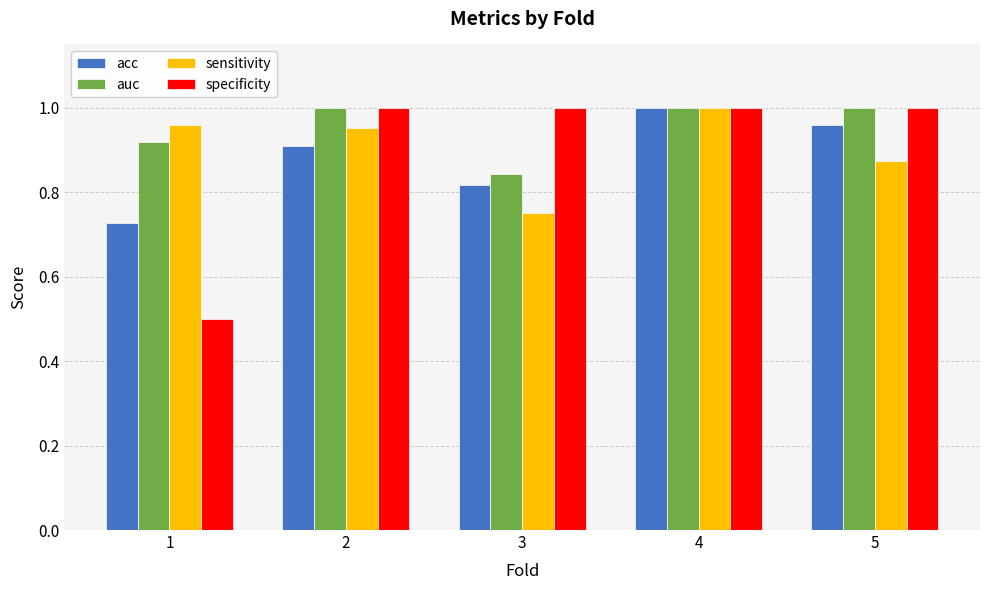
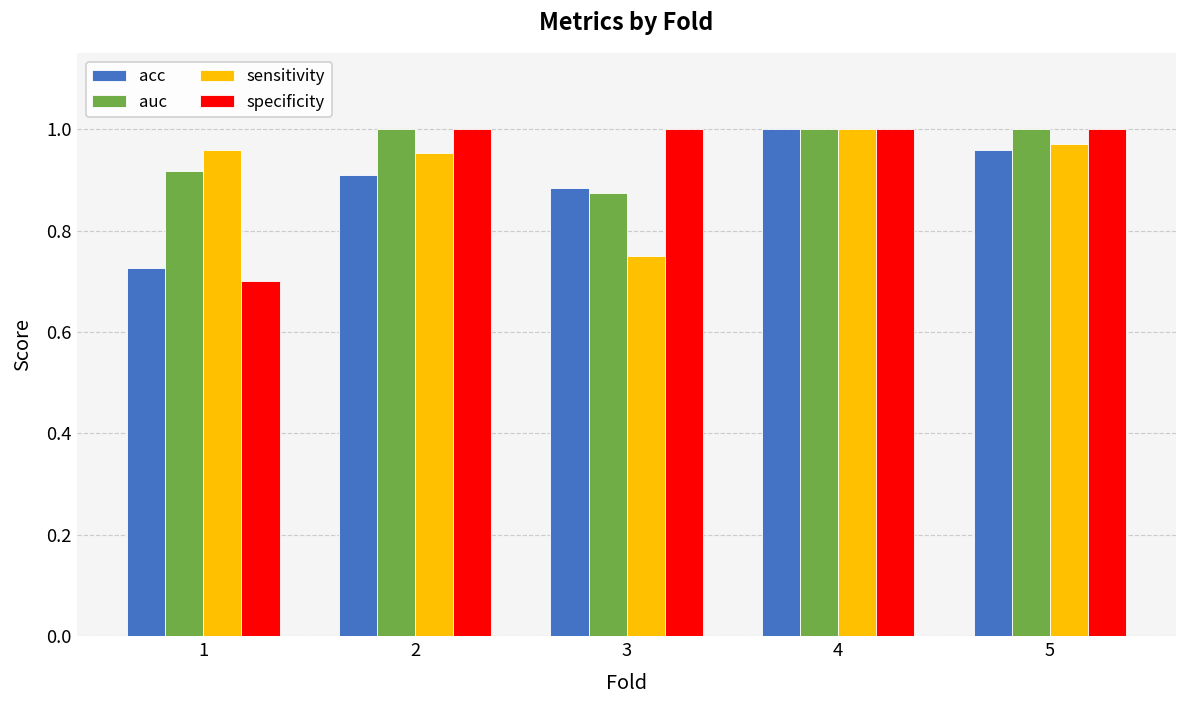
  {
    "acc": {
      "1": 0.73,
      "2": 0.91,
-     "3": 0.82,
+     "3": 0.88,
      "4": 1.00,
      "5": 0.96
    },
    "auc": {
      "1": 0.92,
      "2": 1.00,
-     "3": 0.84,
+     "3": 0.88,
      "4": 1.00,
      "5": 1.00
    },
    "sensitivity": {
      "1": 0.96,
      "2": 0.95,
      "3": 0.75,
      "4": 1.00,
-     "5": 0.88
+     "5": 0.97
    },
    "specificity": {
-     "1": 0.5,
+     "1": 0.7,
      "2": 1.0,
      "3": 1.0,
      "4": 1.0,
      "5": 1.0
    }
  }
